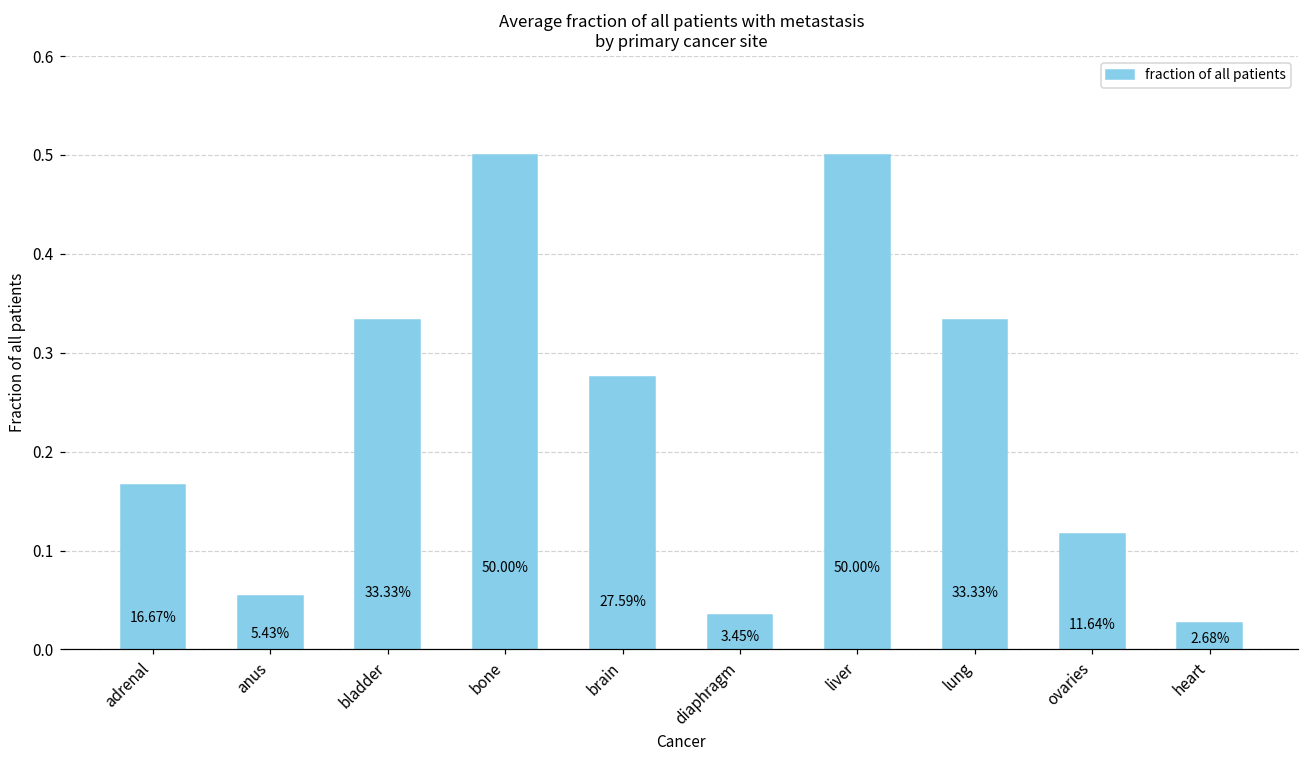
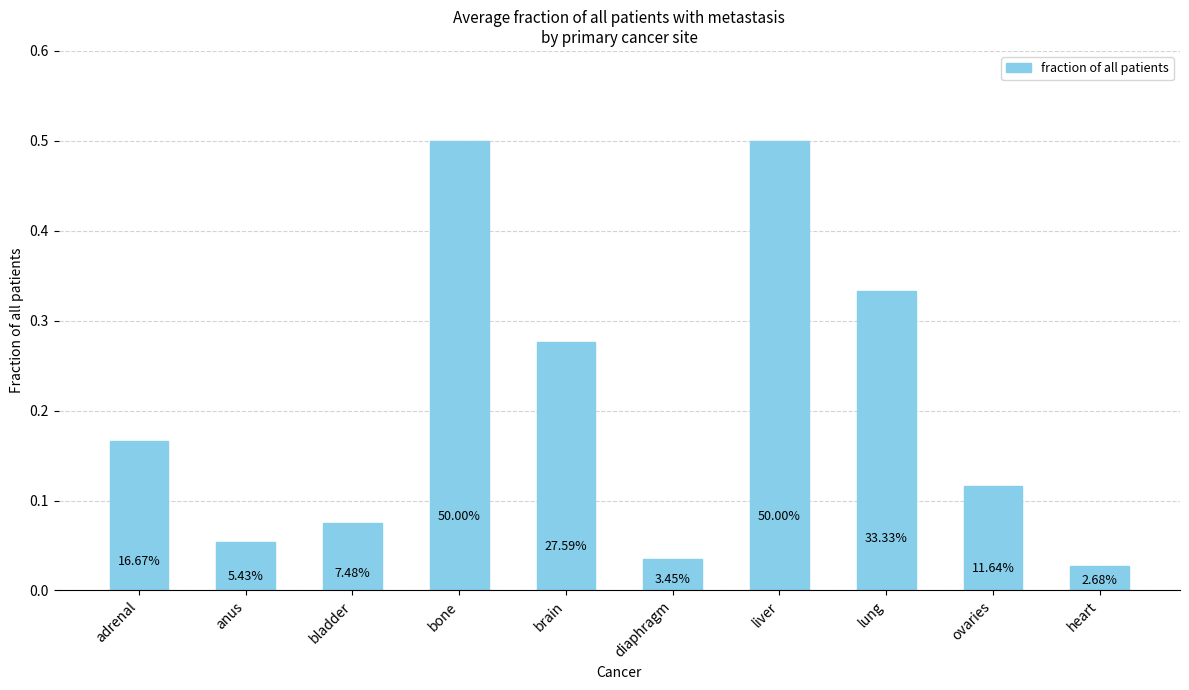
  {
    "adrenal": "16.67%",
    "anus": "5.43%",
-   "bladder": "33.33%",
+   "bladder": "7.48%",
    "bone": "50.00%",
    "brain": "27.59%",
    "diaphragm": "3.45%",
    "liver": "50.00%",
    "lung": "33.33%",
    "ovaries": "11.64%",
    "heart": "2.68%"
  }
